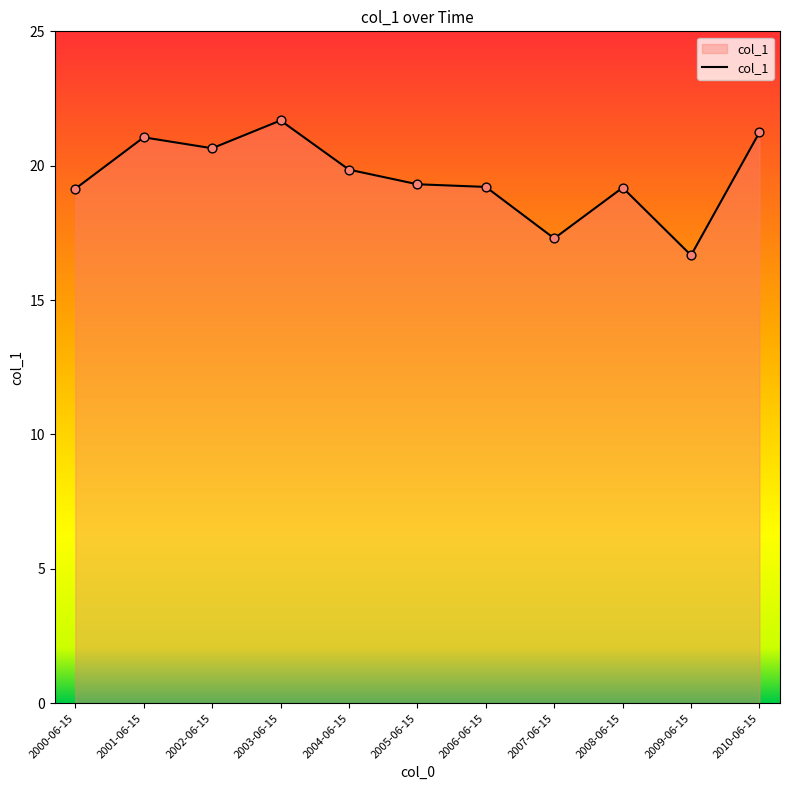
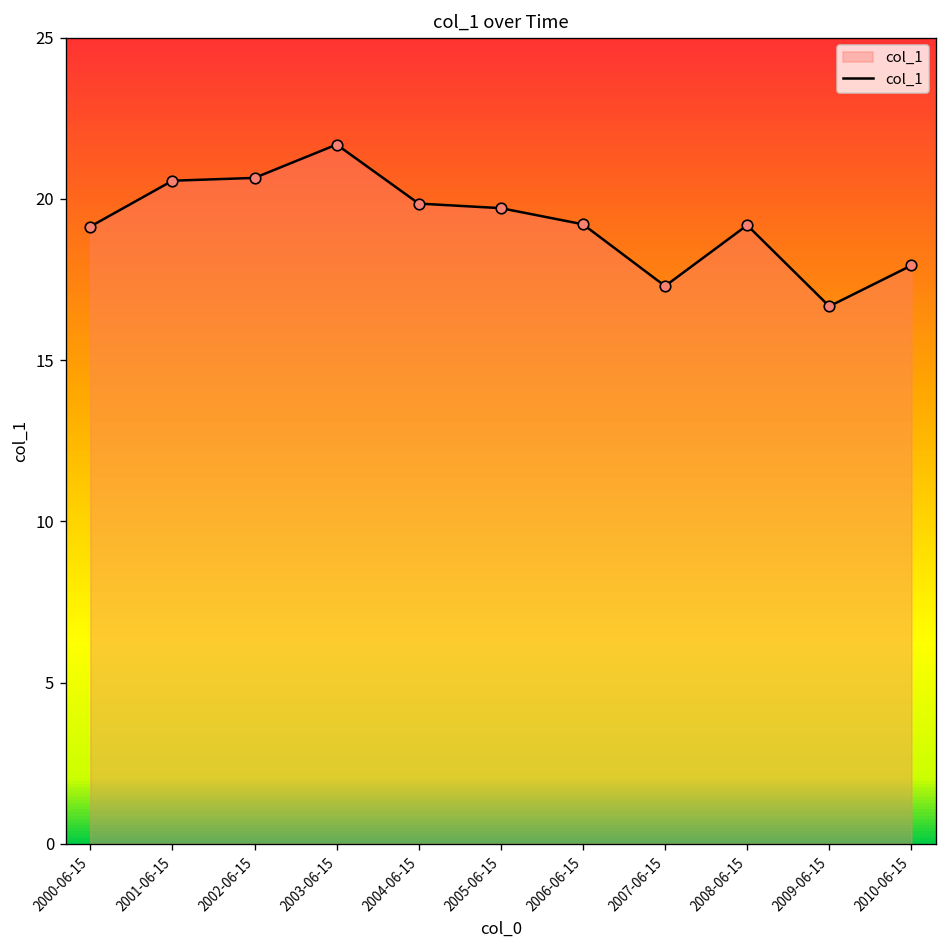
  {
    "2000-06-15": 19.1,
-   "2001-06-15": 21.1,
+   "2001-06-15": 20.6,
    "2002-06-15": 20.6,
    "2003-06-15": 21.7,
    "2004-06-15": 19.9,
-   "2005-06-15": 19.3,
+   "2005-06-15": 19.7,
    "2006-06-15": 19.2,
    "2007-06-15": 17.3,
    "2008-06-15": 19.2,
    "2009-06-15": 16.7,
-   "2010-06-15": 21.2
+   "2010-06-15": 17.9
  }
